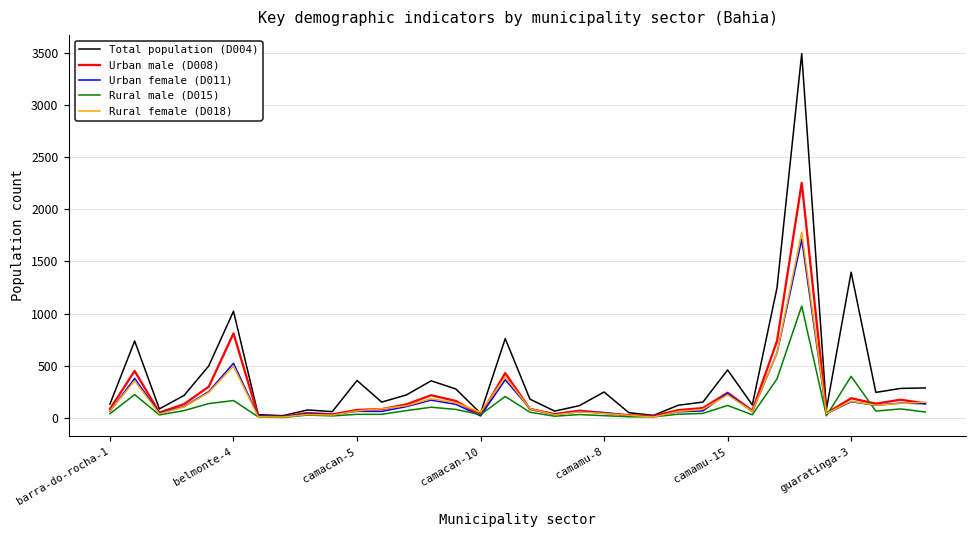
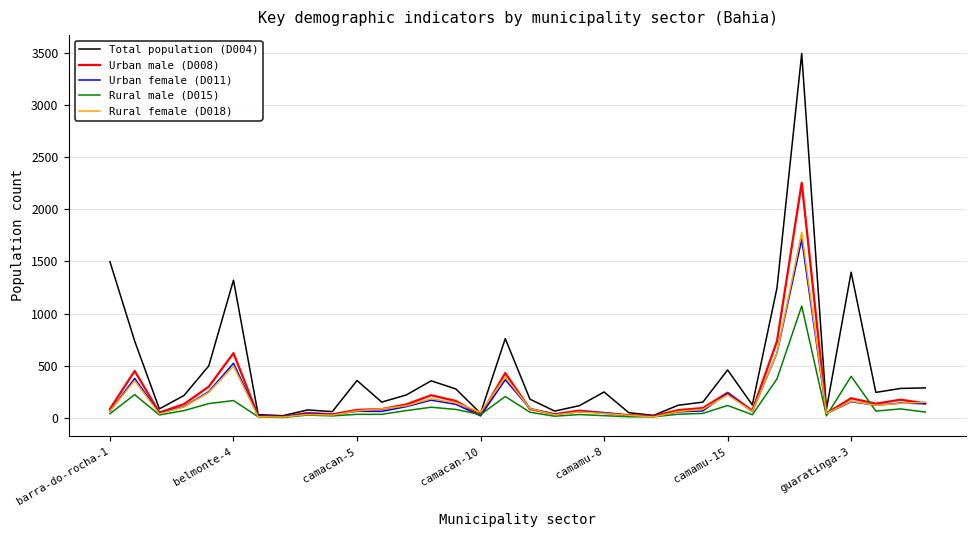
  {
    "Total population (D004)": {
-     "barra-do-rocha-1": 100,
-     "belmonte-4": 1000,
+     "barra-do-rocha-1": 1500,
+     "belmonte-4": 1300,
      "camacan-5": 400,
      "camamu-8": 300,
      "camamu-15": 500,
      "guaratinga-3": 1400
    },
    "Urban male (D008)": {
-     "belmonte-4": 800,
+     "belmonte-4": 600,
      "guaratinga-3": 200
    },
    "Urban female (D011)": {
      "belmonte-4": 500
    },
    "Rural male (D015)": {
      "belmonte-4": 200,
      "camacan-5": 0,
      "camamu-15": 100,
      "guaratinga-3": 400
    },
    "Rural female (D018)": {
      "belmonte-4": 500
    }
  }
